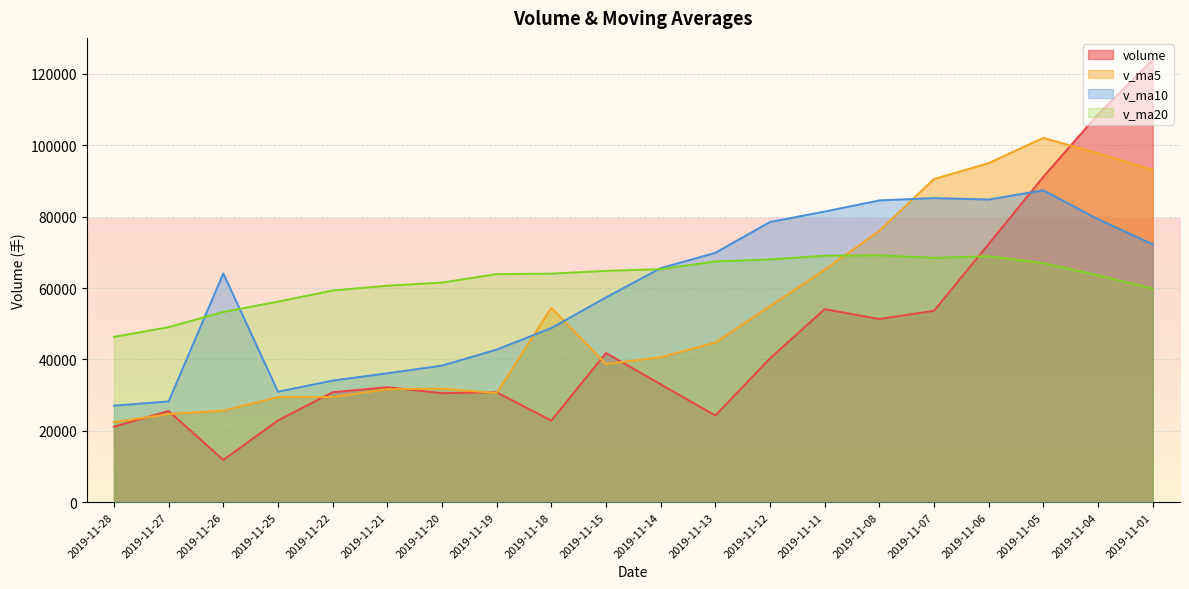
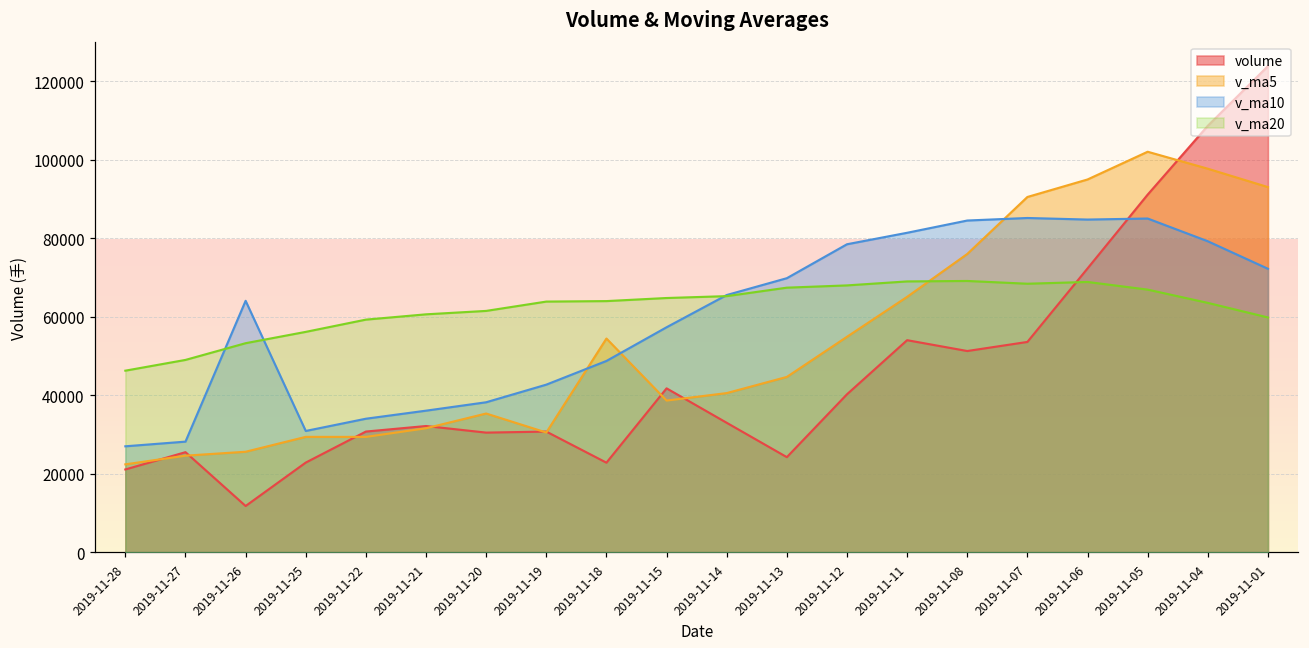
  {
    "volume": {
      "2019-11-28": 21000,
      "2019-11-27": 26000,
      "2019-11-26": 12000,
      "2019-11-25": 23000,
      "2019-11-22": 31000,
      "2019-11-20": 31000,
      "2019-11-18": 23000,
      "2019-11-15": 42000,
      "2019-11-14": 33000,
      "2019-11-13": 24000,
      "2019-11-12": 40000,
      "2019-11-11": 54000,
      "2019-11-08": 51000,
      "2019-11-07": 54000,
      "2019-11-06": 72000,
      "2019-11-05": 91000
    },
    "v_ma5": {
      "2019-11-28": 22000,
      "2019-11-27": 25000,
      "2019-11-26": 26000,
      "2019-11-25": 29000,
      "2019-11-22": 29000,
-     "2019-11-20": 32000,
+     "2019-11-20": 35000,
      "2019-11-18": 55000,
      "2019-11-15": 39000,
      "2019-11-14": 41000,
      "2019-11-13": 45000,
      "2019-11-12": 55000,
      "2019-11-11": 65000,
      "2019-11-08": 76000,
      "2019-11-07": 91000,
      "2019-11-06": 95000,
      "2019-11-05": 102000,
      "2019-11-04": 98000,
      "2019-11-01": 93000
    },
    "v_ma10": {
      "2019-11-28": 27000,
      "2019-11-27": 28000,
      "2019-11-26": 64000,
      "2019-11-25": 31000,
      "2019-11-22": 34000,
      "2019-11-21": 36000,
      "2019-11-20": 38000,
      "2019-11-19": 43000,
      "2019-11-18": 49000,
      "2019-11-15": 57000,
      "2019-11-13": 70000,
      "2019-11-12": 79000,
      "2019-11-11": 81000,
      "2019-11-08": 85000,
      "2019-11-07": 85000,
      "2019-11-06": 85000,
-     "2019-11-05": 87000,
+     "2019-11-05": 85000,
      "2019-11-04": 79000,
      "2019-11-01": 72000
    },
    "v_ma20": {
      "2019-11-28": 46000,
      "2019-11-27": 49000,
      "2019-11-26": 53000,
      "2019-11-25": 56000,
      "2019-11-22": 59000,
      "2019-11-21": 61000,
      "2019-11-20": 62000,
      "2019-11-19": 64000,
      "2019-11-18": 64000,
      "2019-11-15": 65000,
      "2019-11-13": 67000,
      "2019-11-12": 68000,
      "2019-11-11": 69000,
      "2019-11-08": 69000,
      "2019-11-07": 68000,
      "2019-11-06": 69000,
      "2019-11-05": 67000,
      "2019-11-04": 64000,
      "2019-11-01": 60000
    }
  }
